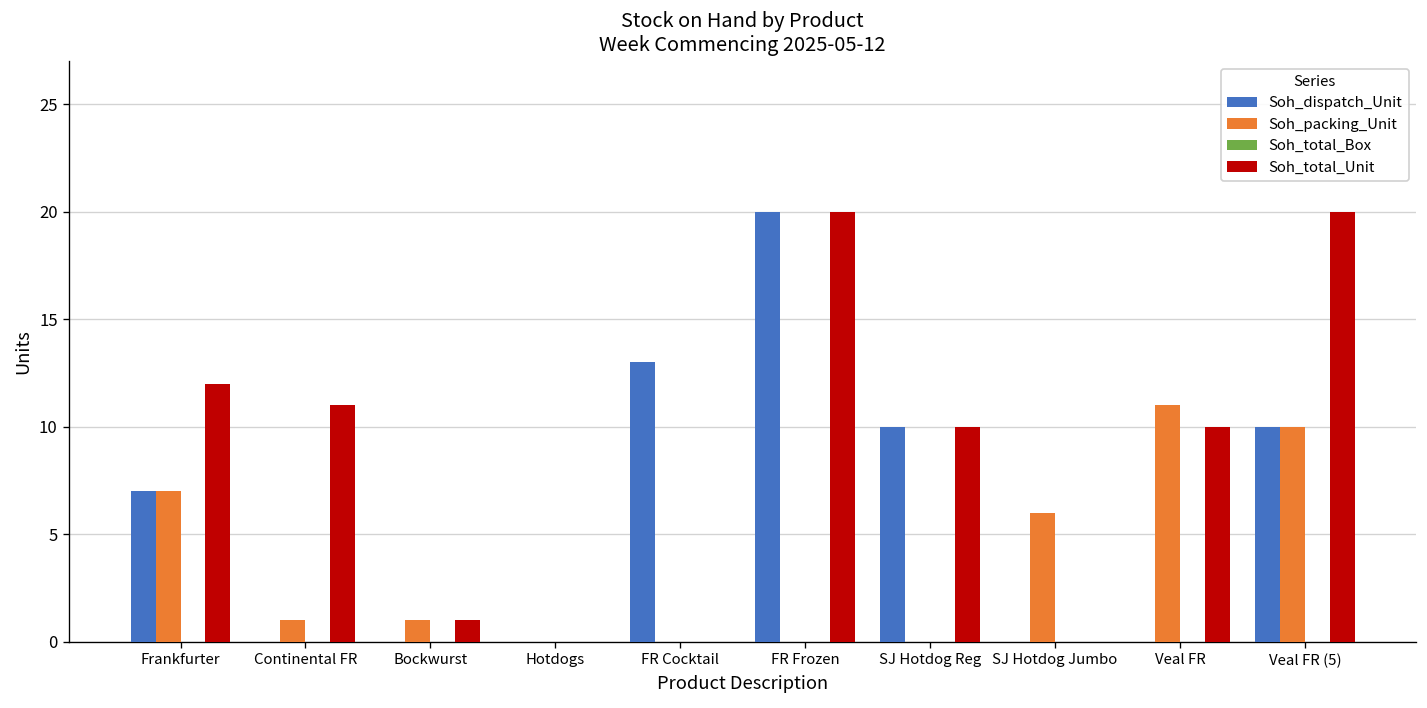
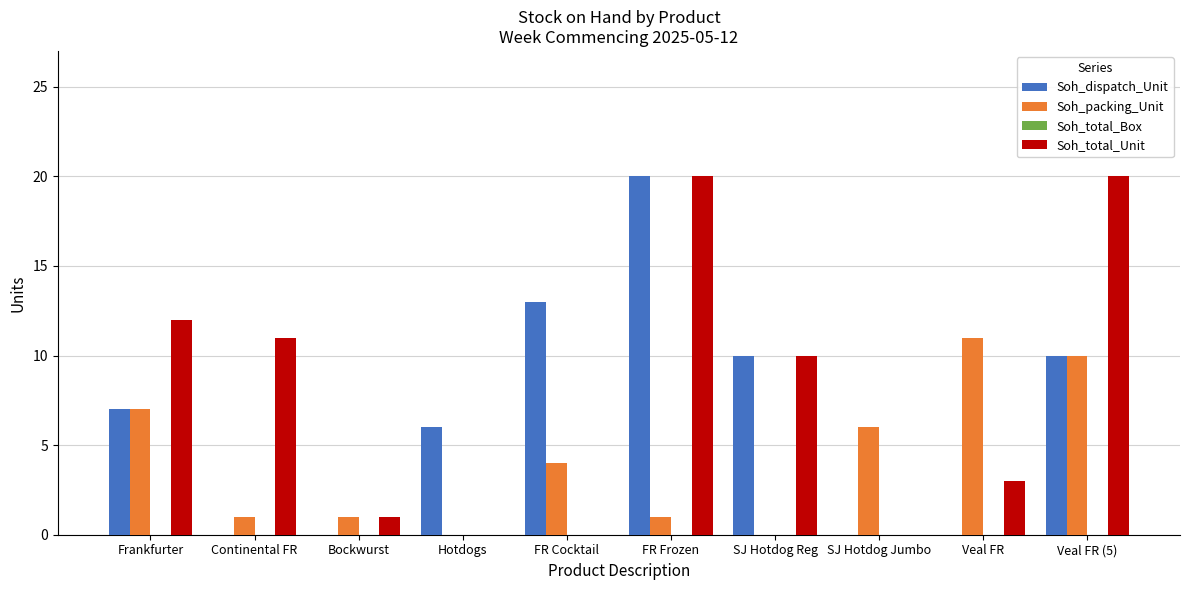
  {
    "Soh_dispatch_Unit": {
      "Frankfurter": 7,
      "Continental FR": 0,
      "Bockwurst": 0,
-     "Hotdogs": 0,
+     "Hotdogs": 6,
      "FR Cocktail": 13,
      "FR Frozen": 20,
      "SJ Hotdog Reg": 10,
      "SJ Hotdog Jumbo": 0,
      "Veal FR": 0,
      "Veal FR (5)": 10
    },
    "Soh_packing_Unit": {
      "Frankfurter": 7,
      "Continental FR": 1,
      "Bockwurst": 1,
      "Hotdogs": 0,
-     "FR Cocktail": 0,
-     "FR Frozen": 0,
+     "FR Cocktail": 4,
+     "FR Frozen": 1,
      "SJ Hotdog Reg": 0,
      "SJ Hotdog Jumbo": 6,
      "Veal FR": 11,
      "Veal FR (5)": 10
    },
    "Soh_total_Box": {
      "Frankfurter": 0,
      "Continental FR": 0,
      "Bockwurst": 0,
      "Hotdogs": 0,
      "FR Cocktail": 0,
      "FR Frozen": 0,
      "SJ Hotdog Reg": 0,
      "SJ Hotdog Jumbo": 0,
      "Veal FR": 0,
      "Veal FR (5)": 0
    },
    "Soh_total_Unit": {
      "Frankfurter": 12,
      "Continental FR": 11,
      "Bockwurst": 1,
      "Hotdogs": 0,
      "FR Cocktail": 0,
      "FR Frozen": 20,
      "SJ Hotdog Reg": 10,
      "SJ Hotdog Jumbo": 0,
-     "Veal FR": 10,
+     "Veal FR": 3,
      "Veal FR (5)": 20
    }
  }
